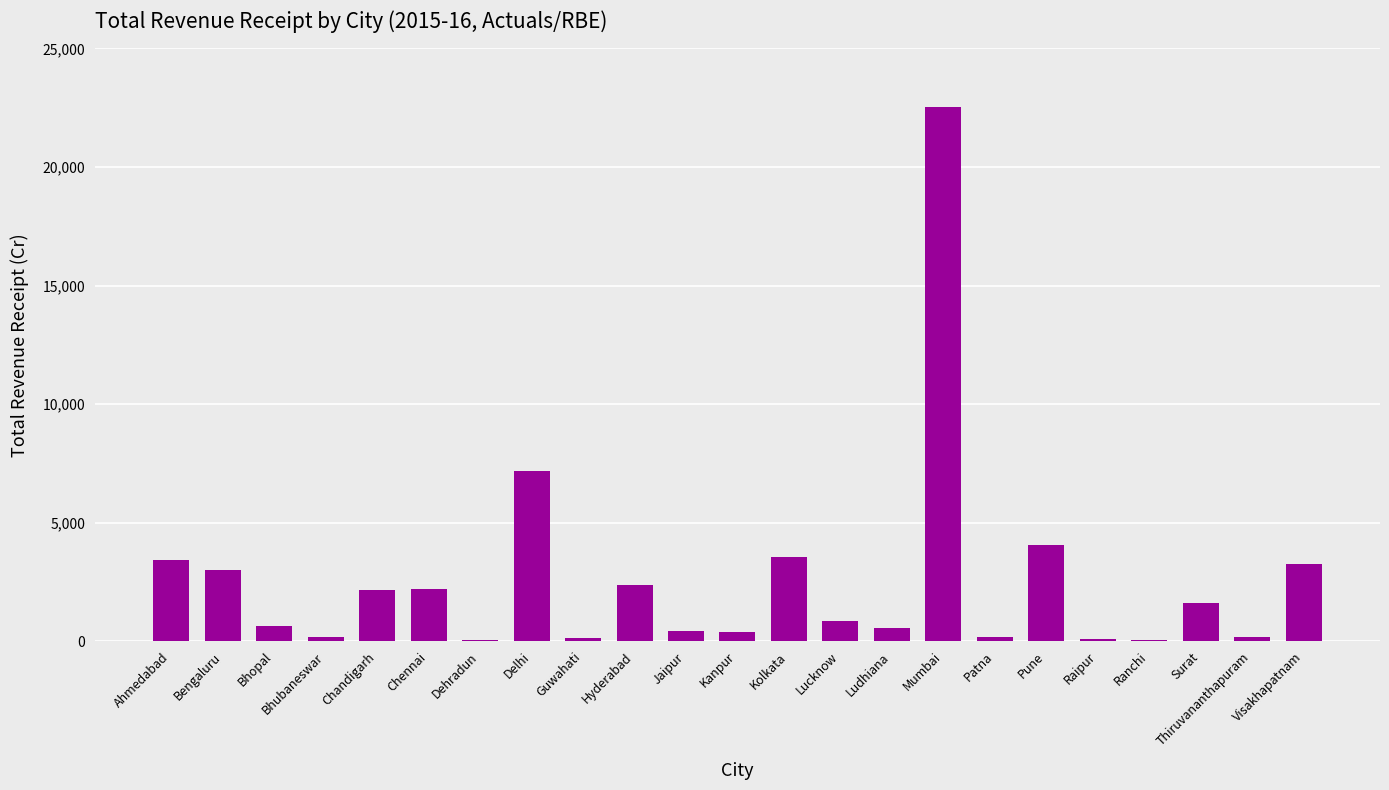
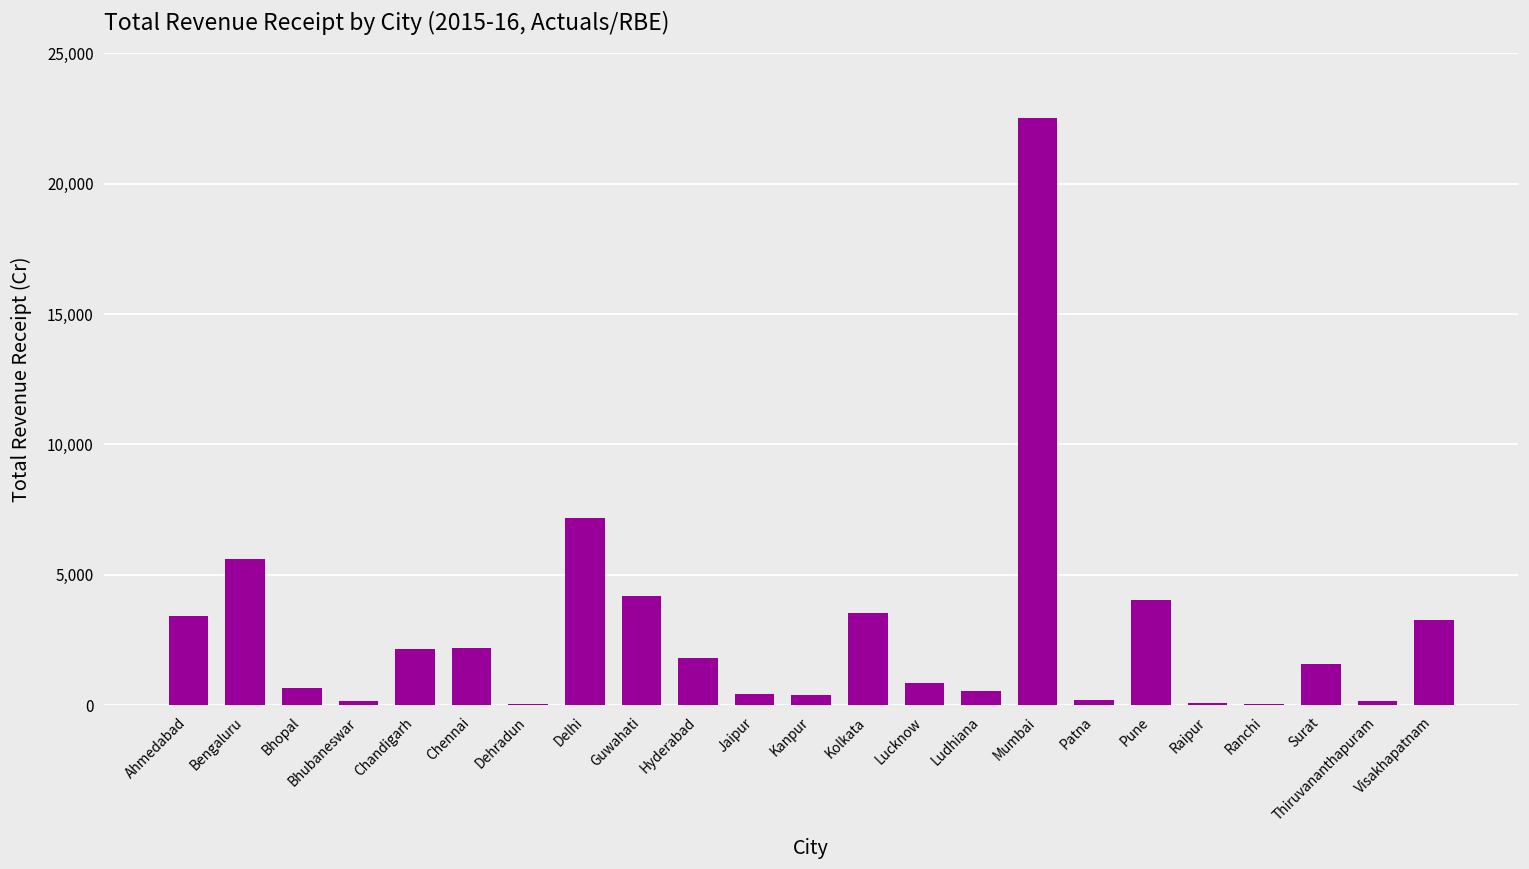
  {
    "Ahmedabad": "3,400",
-   "Bengaluru": "3,000",
+   "Bengaluru": "5,600",
    "Bhopal": "600",
    "Bhubaneswar": "200",
    "Chandigarh": "2,200",
    "Chennai": "2,200",
    "Delhi": "7,200",
-   "Guwahati": "100",
-   "Hyderabad": "2,400",
+   "Guwahati": "4,200",
+   "Hyderabad": "1,800",
    "Jaipur": "400",
    "Kanpur": "400",
    "Kolkata": "3,600",
    "Lucknow": "900",
    "Ludhiana": "500",
    "Mumbai": "22,500",
    "Patna": "200",
    "Pune": "4,000",
    "Surat": "1,600",
    "Thiruvananthapuram": "200",
    "Visakhapatnam": "3,300"
  }
